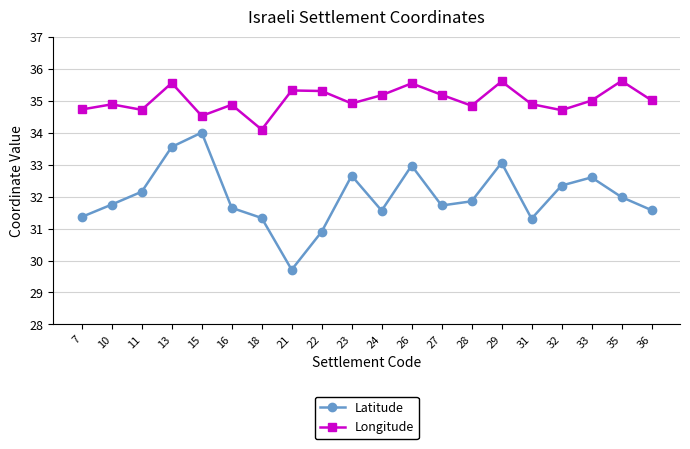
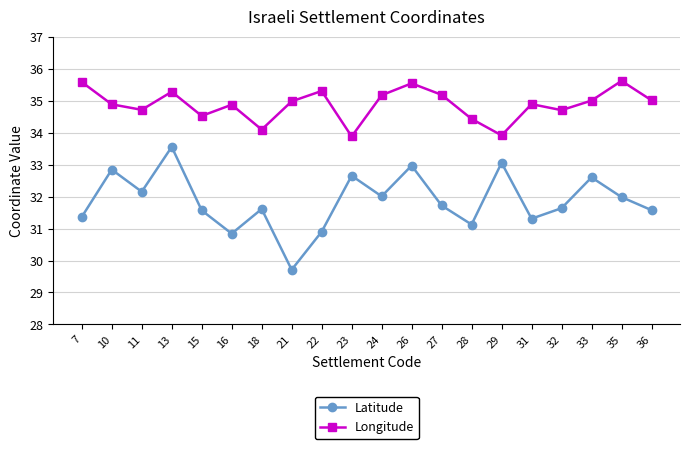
  {
    "Latitude": {
      "7": 31.4,
-     "10": 31.8,
+     "10": 32.8,
      "11": 32.2,
      "13": 33.6,
-     "15": 34.0,
-     "16": 31.6,
-     "18": 31.3,
+     "15": 31.6,
+     "16": 30.8,
+     "18": 31.6,
      "21": 29.7,
      "22": 30.9,
      "23": 32.7,
-     "24": 31.6,
+     "24": 32.0,
      "26": 33.0,
      "27": 31.7,
-     "28": 31.9,
+     "28": 31.1,
      "29": 33.1,
      "31": 31.3,
-     "32": 32.3,
+     "32": 31.6,
      "33": 32.6,
      "35": 32.0,
      "36": 31.6
    },
    "Longitude": {
-     "7": 34.7,
+     "7": 35.6,
      "10": 34.9,
      "11": 34.7,
-     "13": 35.6,
+     "13": 35.3,
      "15": 34.5,
      "16": 34.9,
      "18": 34.1,
-     "21": 35.3,
+     "21": 35.0,
      "22": 35.3,
-     "23": 34.9,
+     "23": 33.9,
      "24": 35.2,
      "26": 35.5,
      "27": 35.2,
-     "28": 34.8,
-     "29": 35.6,
+     "28": 34.4,
+     "29": 33.9,
      "31": 34.9,
      "32": 34.7,
      "33": 35.0,
      "35": 35.6,
      "36": 35.0
    }
  }
